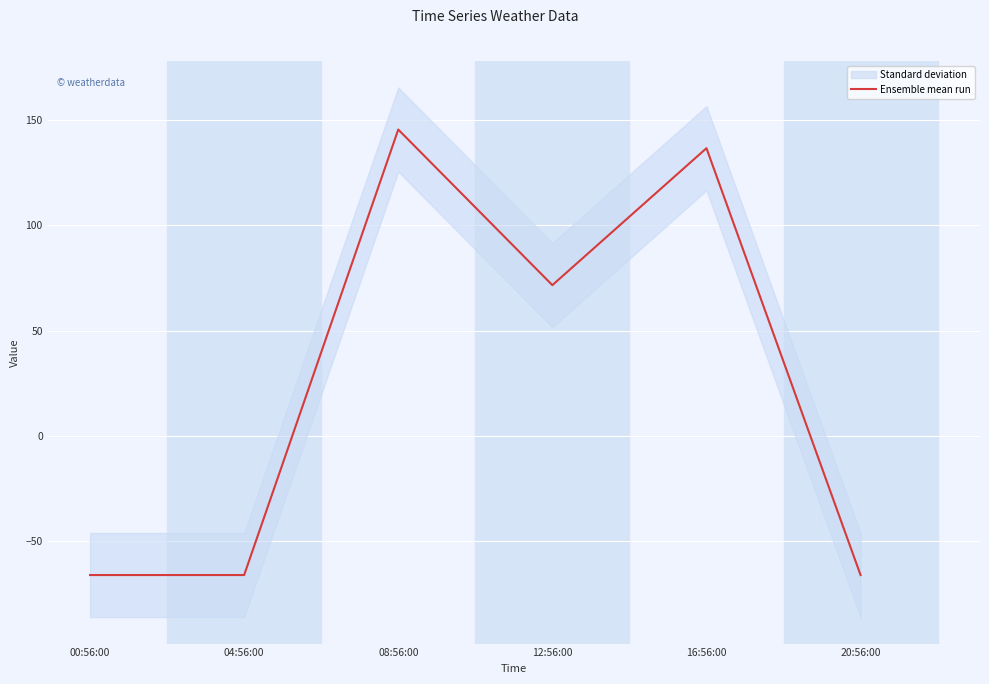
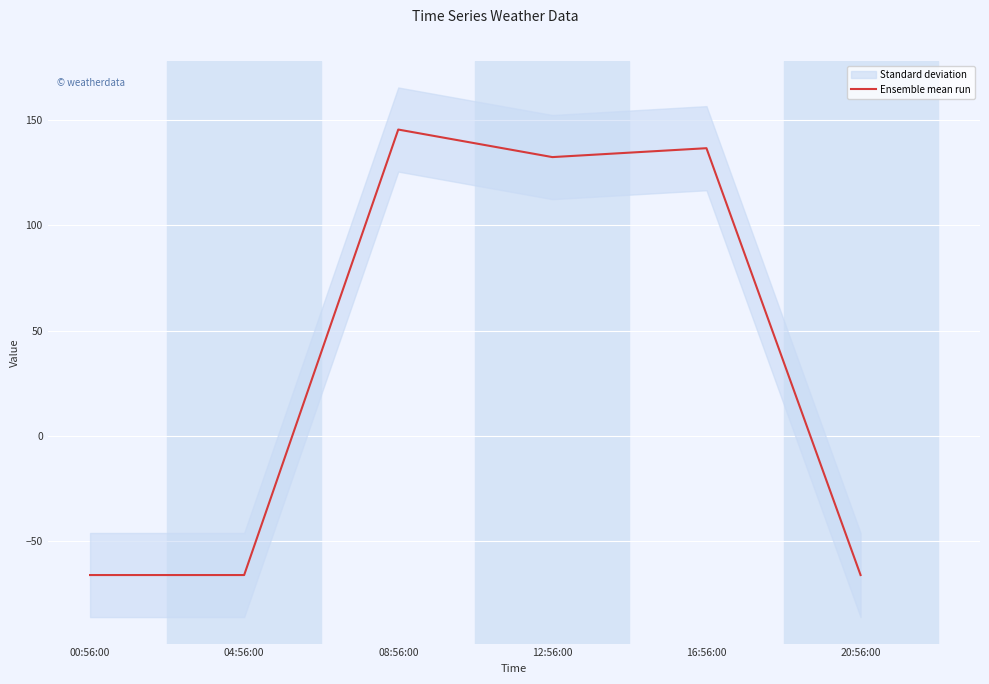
  {
    "Ensemble mean run": {
      "00:56:00": -66,
      "04:56:00": -66,
      "08:56:00": 146,
-     "12:56:00": 72,
+     "12:56:00": 132,
      "16:56:00": 137,
      "20:56:00": -66
    }
  }
